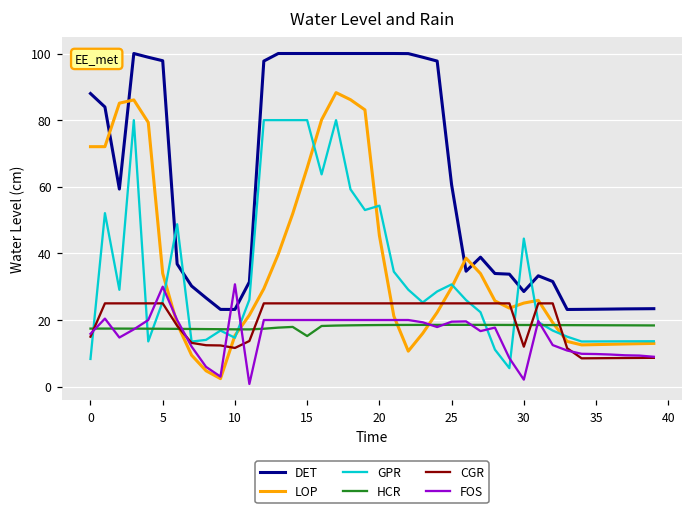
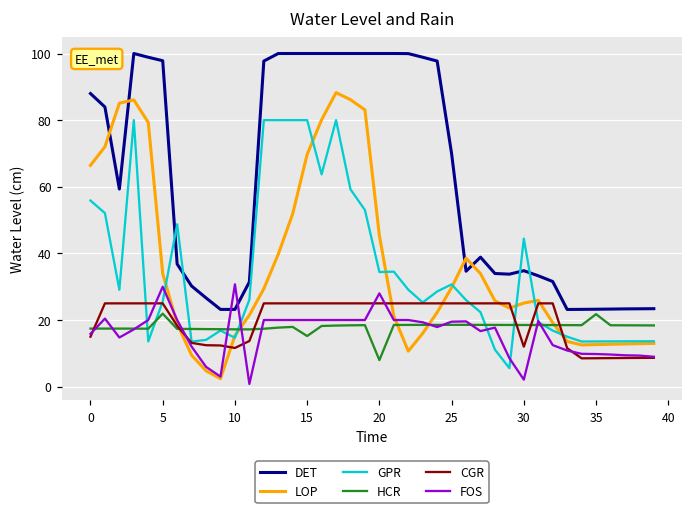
  {
    "DET": {
      "0": 88,
      "5": 98,
      "10": 23,
      "15": 100,
      "20": 100,
-     "25": 61,
-     "30": 29,
+     "25": 70,
+     "30": 35,
      "35": 23
    },
    "LOP": {
-     "0": 72,
+     "0": 66,
      "5": 34,
-     "15": 66,
+     "15": 70,
      "20": 45,
      "25": 30,
      "30": 25,
      "35": 13
    },
    "GPR": {
-     "0": 8,
+     "0": 56,
      "15": 80,
-     "20": 54,
+     "20": 34,
      "25": 31,
      "30": 44,
      "35": 14
    },
    "HCR": {
      "0": 17,
-     "5": 17,
+     "5": 22,
      "10": 17,
      "15": 15,
-     "20": 18,
+     "20": 8,
      "25": 19,
      "30": 19,
-     "35": 18
+     "35": 22
    },
    "CGR": {
      "0": 15,
      "10": 12,
      "15": 25,
      "20": 25,
      "25": 25,
      "30": 12,
      "35": 9
    },
    "FOS": {
      "0": 16,
      "5": 30,
      "10": 31,
      "15": 20,
-     "20": 20,
+     "20": 28,
      "25": 20,
      "30": 2,
      "35": 10
    }
  }
